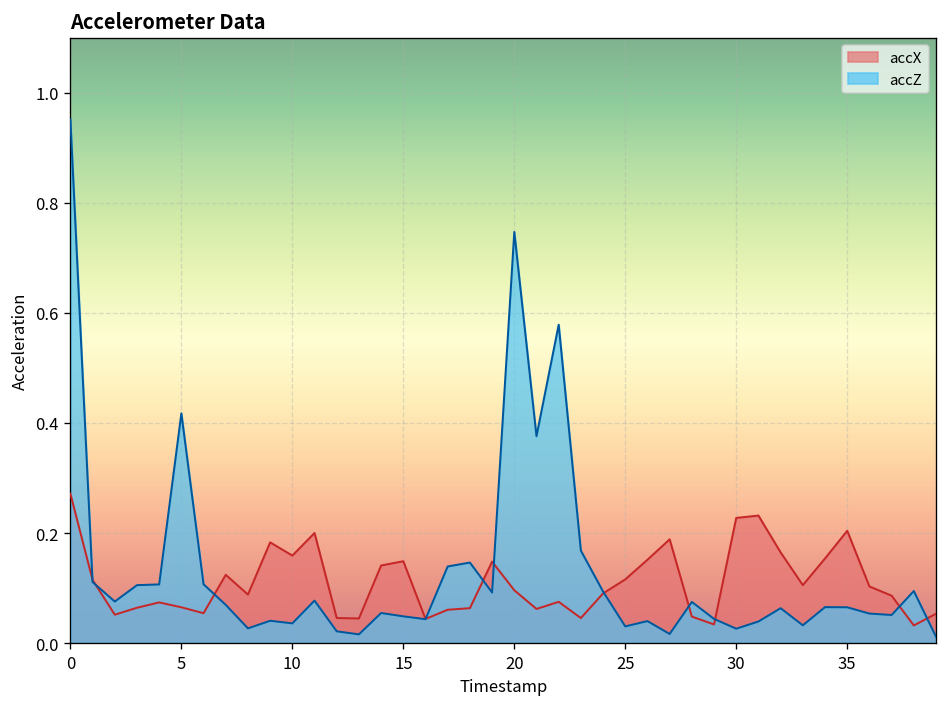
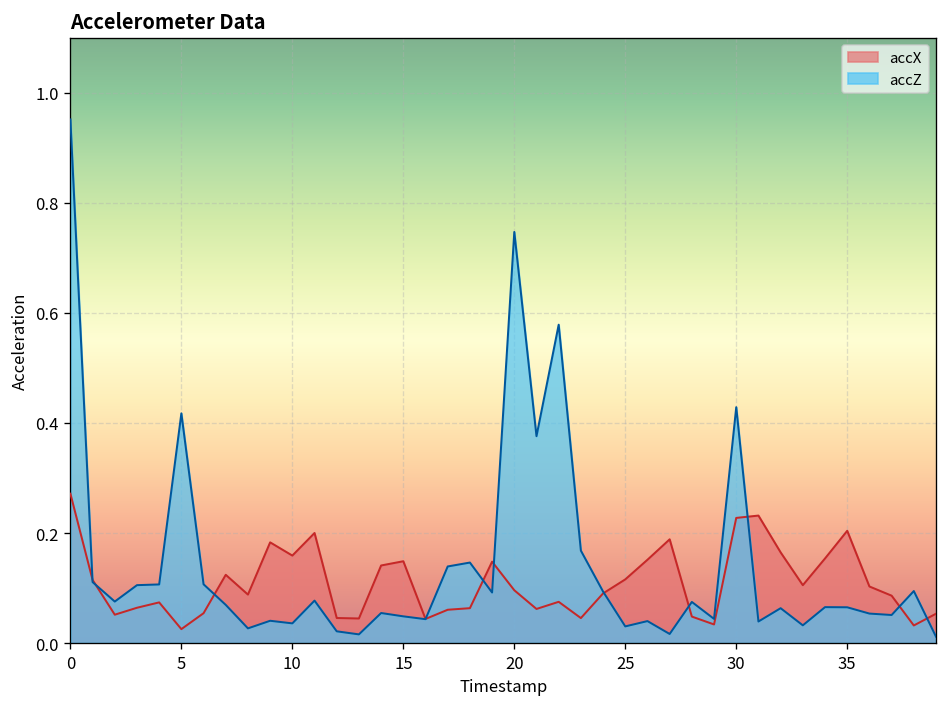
  {
    "accX": {
      "0": 0.27,
-     "5": 0.07,
+     "5": 0.03,
      "10": 0.16,
      "15": 0.15,
      "20": 0.10,
      "25": 0.12,
      "30": 0.23,
      "35": 0.20
    },
    "accZ": {
      "0": 0.95,
      "5": 0.42,
      "10": 0.04,
      "15": 0.05,
      "20": 0.75,
      "25": 0.03,
-     "30": 0.03,
+     "30": 0.43,
      "35": 0.07
    }
  }
